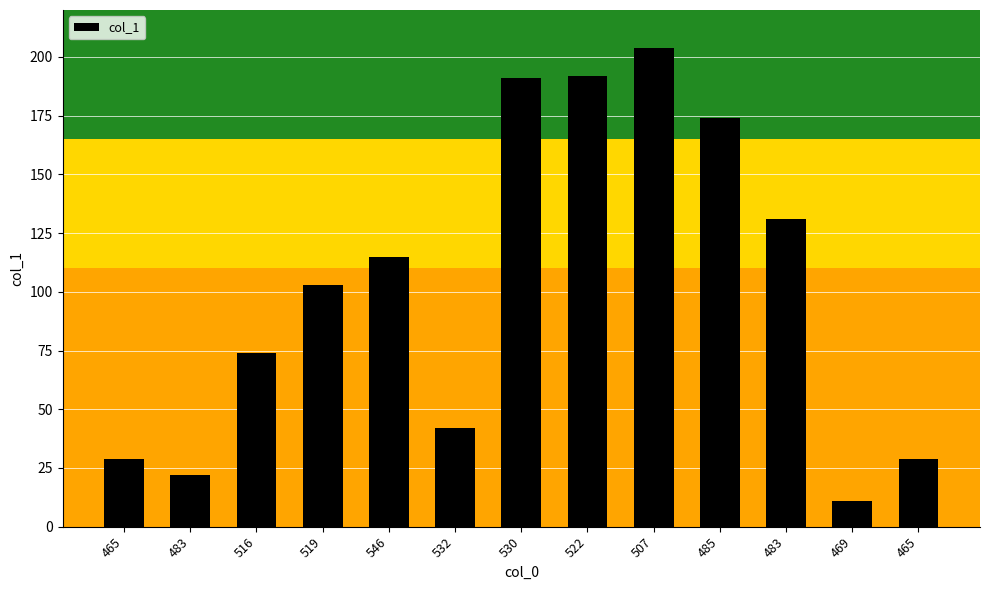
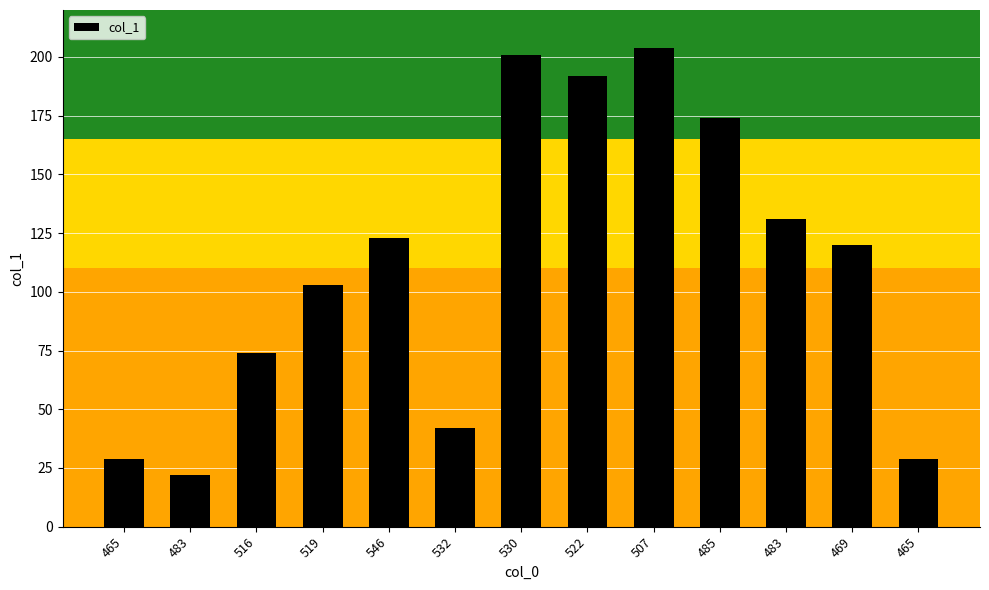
  {
    "516": 74,
    "519": 103,
-   "546": 115,
+   "546": 123,
    "532": 42,
-   "530": 191,
+   "530": 201,
    "522": 192,
    "507": 204,
    "485": 174,
-   "469": 11
+   "469": 120
  }
